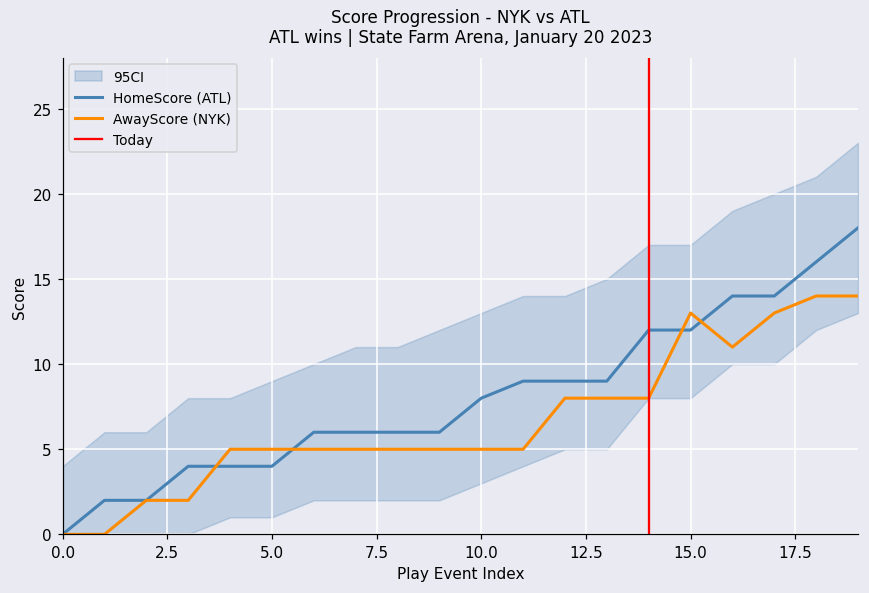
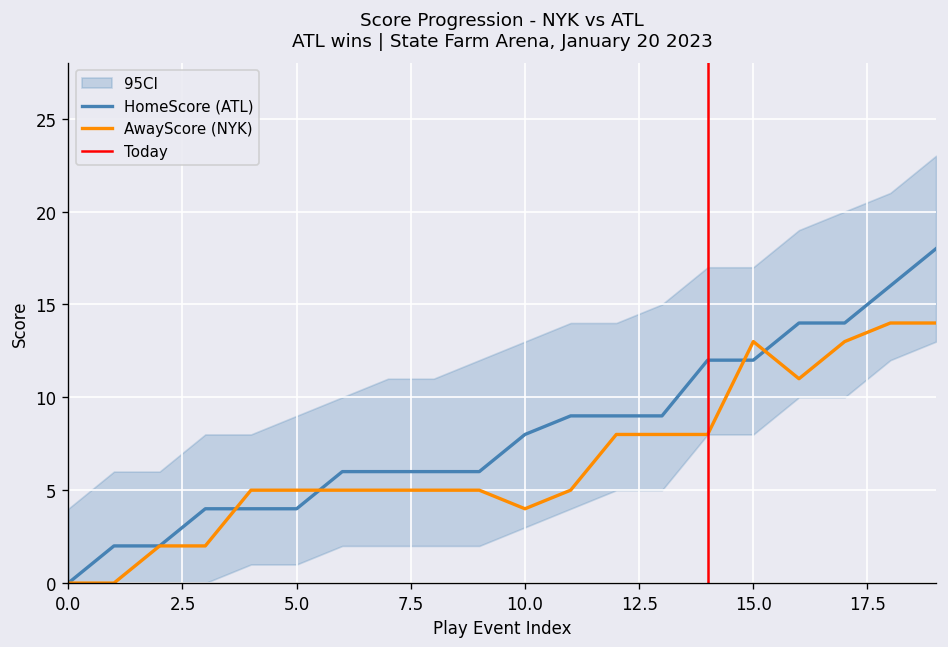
  {
    "AwayScore (NYK)": {
      "5.0": 5,
-     "10.0": 5,
+     "10.0": 4,
      "15.0": 13
    }
  }
